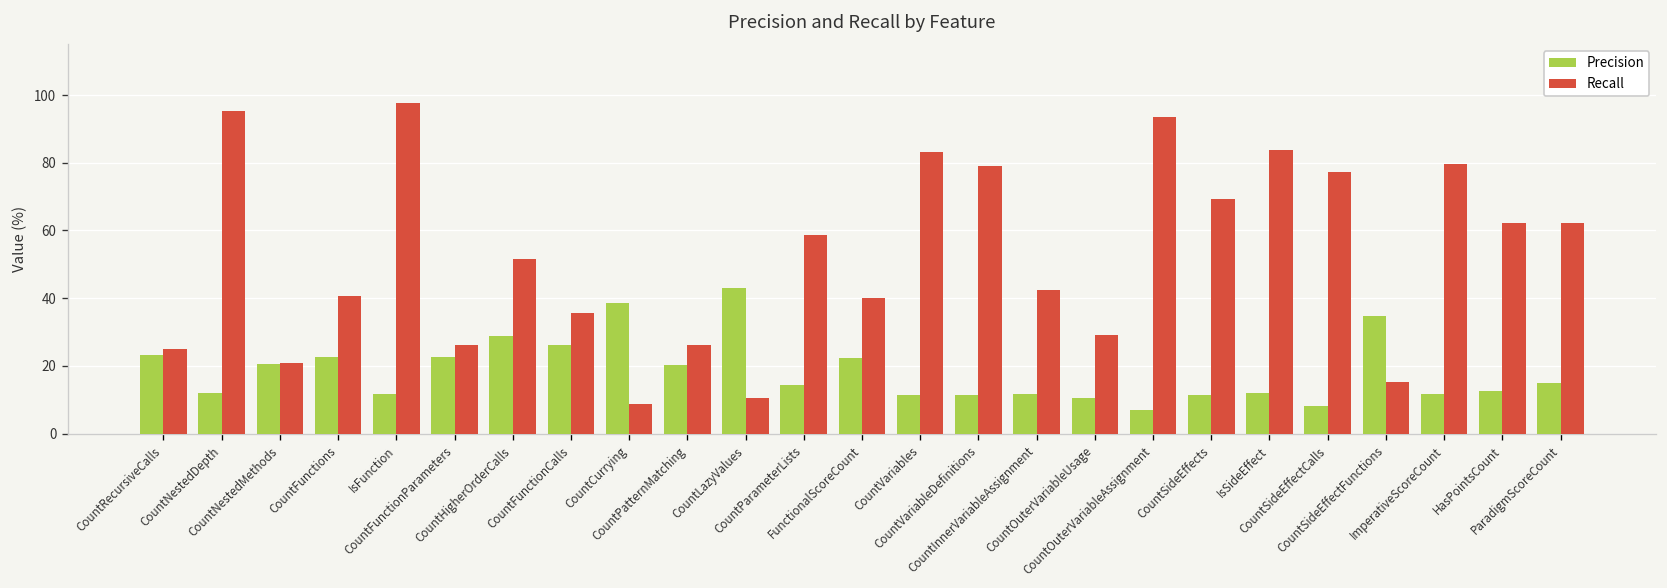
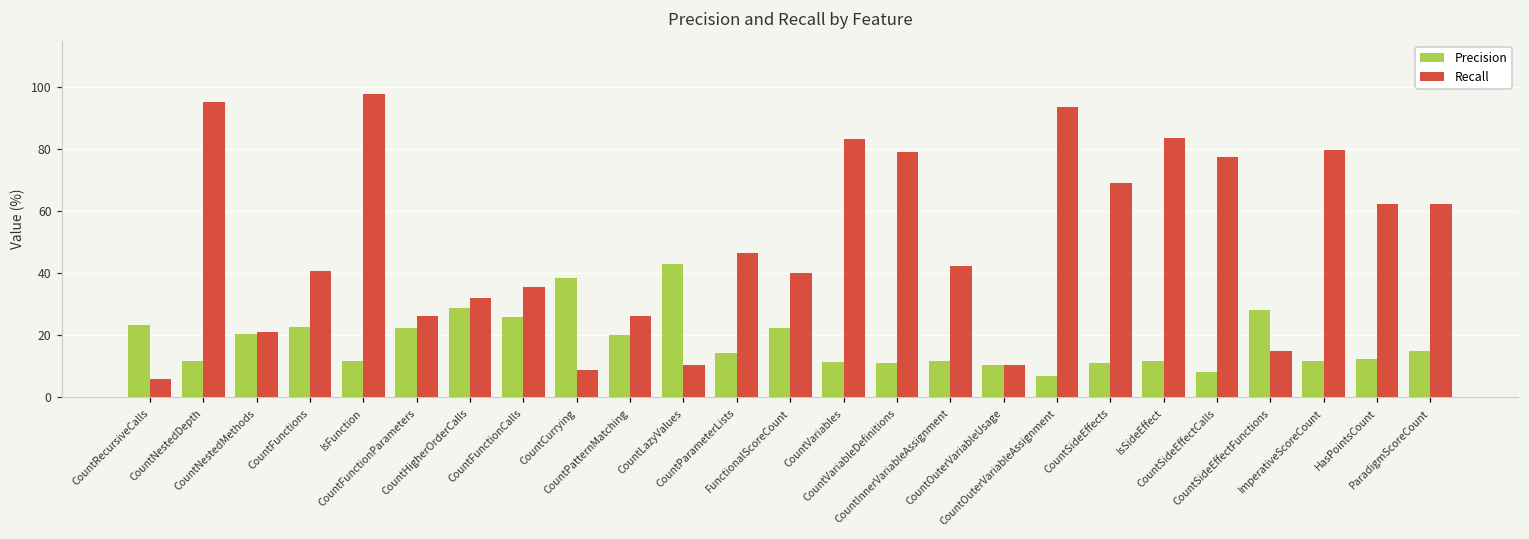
  {
    "Precision": {
      "CountRecursiveCalls": 23,
      "CountNestedDepth": 12,
      "CountNestedMethods": 21,
      "CountFunctions": 23,
      "IsFunction": 12,
      "CountFunctionParameters": 23,
      "CountHigherOrderCalls": 29,
      "CountFunctionCalls": 26,
      "CountCurrying": 38,
      "CountPatternMatching": 20,
      "CountLazyValues": 43,
      "CountParameterLists": 14,
      "FunctionalScoreCount": 22,
      "CountVariables": 11,
      "CountVariableDefinitions": 11,
      "CountInnerVariableAssignment": 12,
      "CountOuterVariableUsage": 10,
      "CountOuterVariableAssignment": 7,
      "CountSideEffects": 11,
      "IsSideEffect": 12,
      "CountSideEffectCalls": 8,
-     "CountSideEffectFunctions": 35,
+     "CountSideEffectFunctions": 28,
      "ImperativeScoreCount": 12,
      "HasPointsCount": 13,
      "ParadigmScoreCount": 15
    },
    "Recall": {
-     "CountRecursiveCalls": 25,
+     "CountRecursiveCalls": 6,
      "CountNestedDepth": 95,
      "CountNestedMethods": 21,
      "CountFunctions": 41,
      "IsFunction": 98,
      "CountFunctionParameters": 26,
-     "CountHigherOrderCalls": 52,
+     "CountHigherOrderCalls": 32,
      "CountFunctionCalls": 35,
      "CountCurrying": 9,
      "CountPatternMatching": 26,
      "CountLazyValues": 10,
-     "CountParameterLists": 59,
+     "CountParameterLists": 47,
      "FunctionalScoreCount": 40,
      "CountVariables": 83,
      "CountVariableDefinitions": 79,
      "CountInnerVariableAssignment": 42,
-     "CountOuterVariableUsage": 29,
+     "CountOuterVariableUsage": 10,
      "CountOuterVariableAssignment": 94,
      "CountSideEffects": 69,
      "IsSideEffect": 84,
      "CountSideEffectCalls": 77,
      "CountSideEffectFunctions": 15,
      "ImperativeScoreCount": 80,
      "HasPointsCount": 62,
      "ParadigmScoreCount": 62
    }
  }
